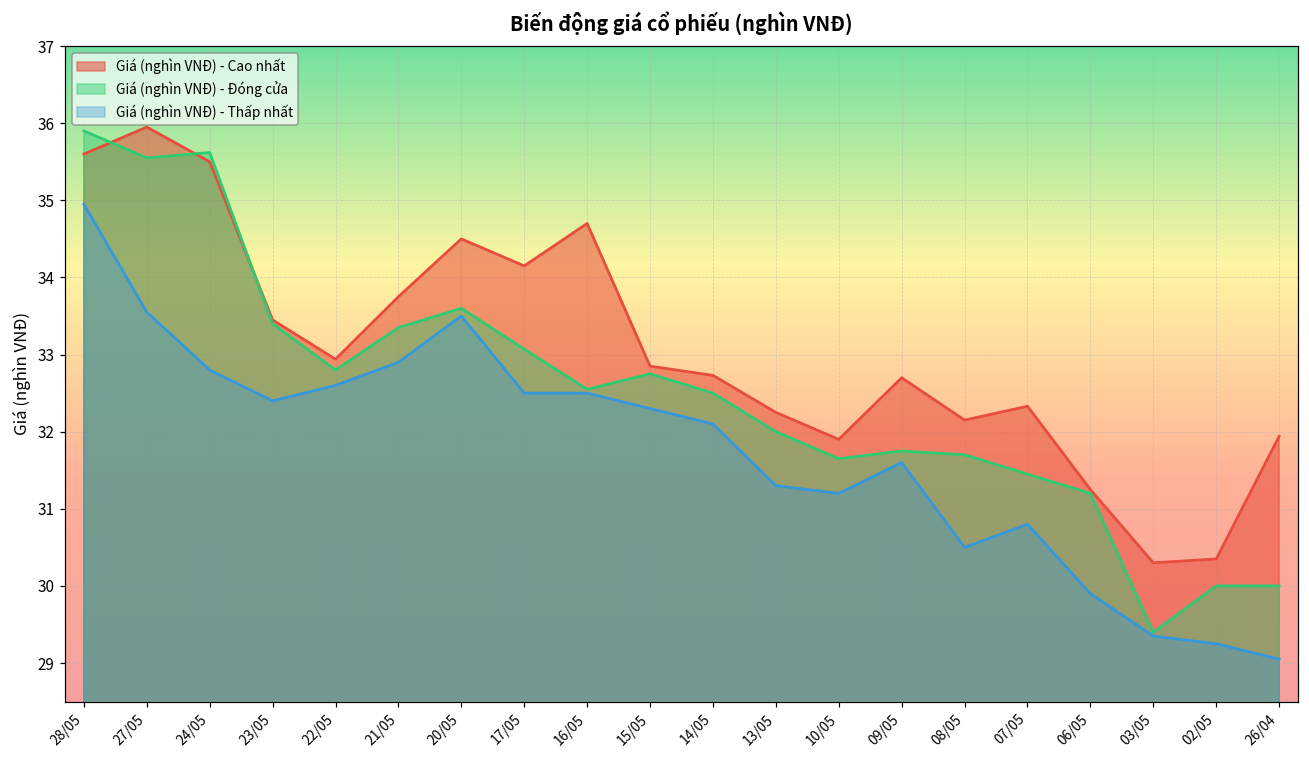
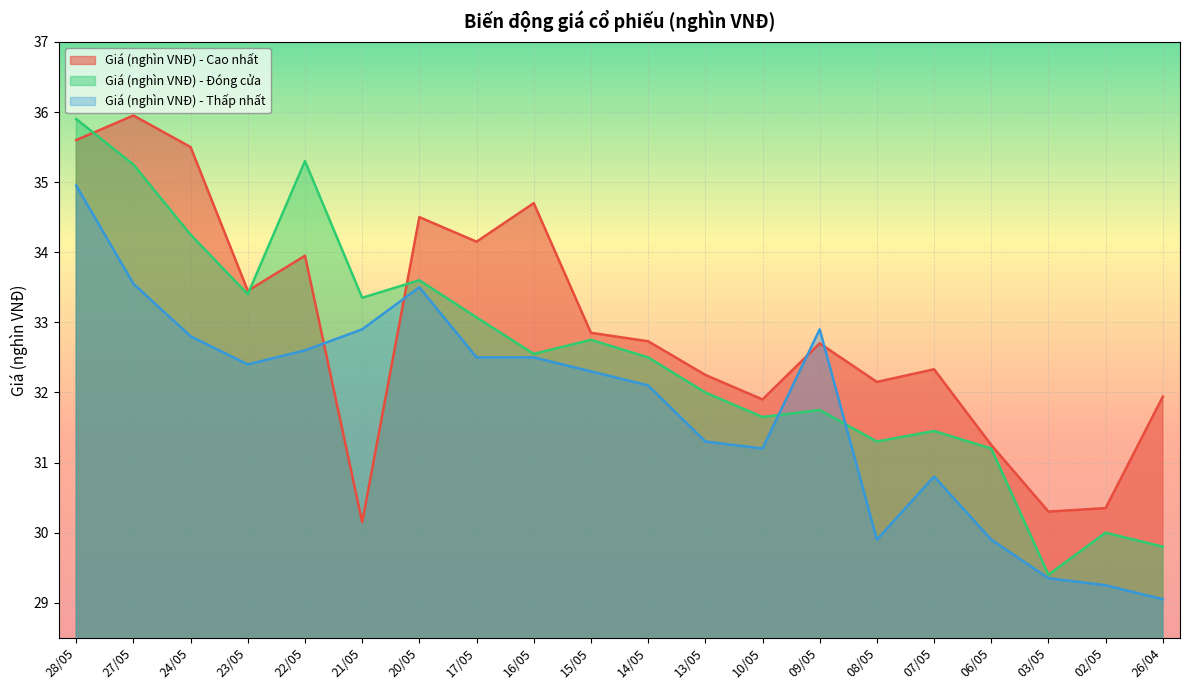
  {
    "Giá (nghìn VNĐ) - Cao nhất": {
      "28/05": 35.6,
      "27/05": 36.0,
      "24/05": 35.5,
      "23/05": 33.5,
-     "22/05": 32.9,
-     "21/05": 33.8,
+     "22/05": 34.0,
+     "21/05": 30.2,
      "20/05": 34.5,
      "17/05": 34.2,
      "16/05": 34.7,
      "15/05": 32.9,
      "14/05": 32.7,
      "13/05": 32.3,
      "10/05": 31.9,
      "09/05": 32.7,
      "08/05": 32.2,
      "07/05": 32.3,
      "06/05": 31.3,
      "03/05": 30.3,
      "02/05": 30.4,
      "26/04": 31.9
    },
    "Giá (nghìn VNĐ) - Đóng cửa": {
      "28/05": 35.9,
-     "27/05": 35.6,
-     "24/05": 35.6,
+     "27/05": 35.3,
+     "24/05": 34.3,
      "23/05": 33.4,
-     "22/05": 32.8,
+     "22/05": 35.3,
      "21/05": 33.4,
      "20/05": 33.6,
      "17/05": 33.1,
      "16/05": 32.6,
      "15/05": 32.8,
      "14/05": 32.5,
      "13/05": 32.0,
      "10/05": 31.7,
      "09/05": 31.8,
-     "08/05": 31.7,
+     "08/05": 31.3,
      "07/05": 31.5,
      "06/05": 31.2,
      "03/05": 29.4,
      "02/05": 30.0,
-     "26/04": 30.0
+     "26/04": 29.8
    },
    "Giá (nghìn VNĐ) - Thấp nhất": {
      "28/05": 35.0,
      "27/05": 33.6,
      "24/05": 32.8,
      "23/05": 32.4,
      "22/05": 32.6,
      "21/05": 32.9,
      "20/05": 33.5,
      "17/05": 32.5,
      "16/05": 32.5,
      "15/05": 32.3,
      "14/05": 32.1,
      "13/05": 31.3,
      "10/05": 31.2,
-     "09/05": 31.6,
-     "08/05": 30.5,
+     "09/05": 32.9,
+     "08/05": 29.9,
      "07/05": 30.8,
      "06/05": 29.9,
      "03/05": 29.4,
      "02/05": 29.3,
      "26/04": 29.1
    }
  }
